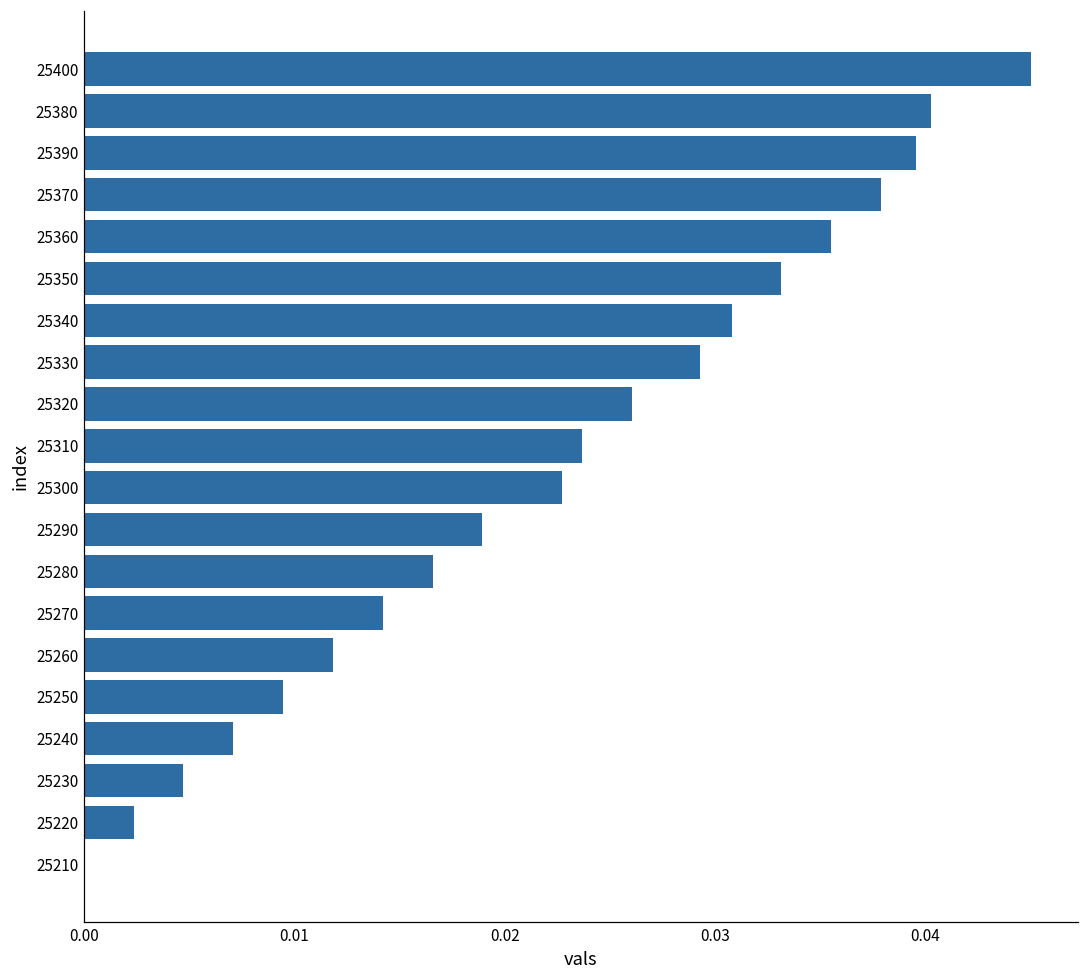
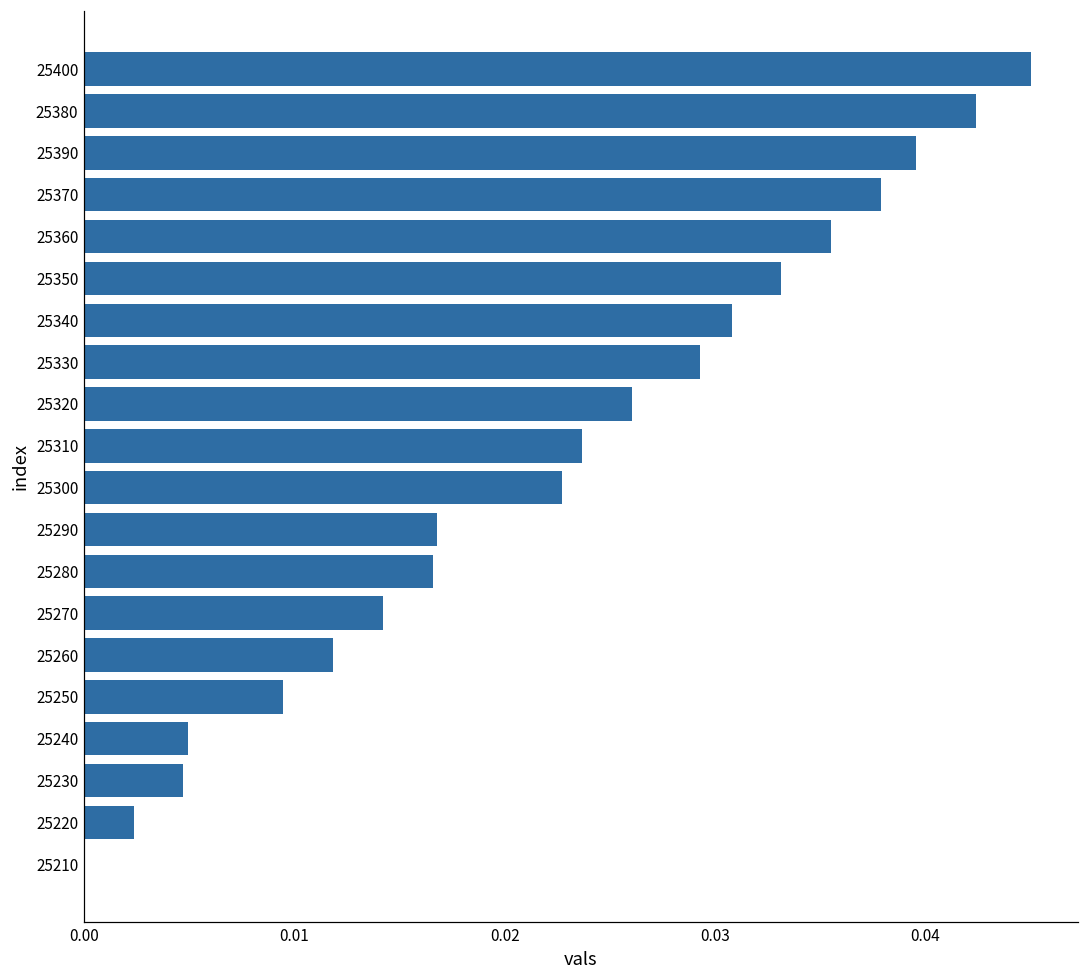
  {
    "25400": 0.0450,
-   "25380": 0.0403,
+   "25380": 0.0424,
    "25390": 0.0396,
    "25370": 0.0379,
    "25360": 0.0355,
    "25350": 0.0332,
    "25340": 0.0308,
    "25330": 0.0293,
    "25320": 0.0261,
    "25310": 0.0237,
    "25300": 0.0227,
-   "25290": 0.0189,
+   "25290": 0.0168,
    "25280": 0.0166,
    "25270": 0.0142,
    "25260": 0.0118,
    "25250": 0.0095,
-   "25240": 0.0071,
+   "25240": 0.0050,
    "25230": 0.0047,
    "25220": 0.0024,
    "25210": 0.0000
  }
